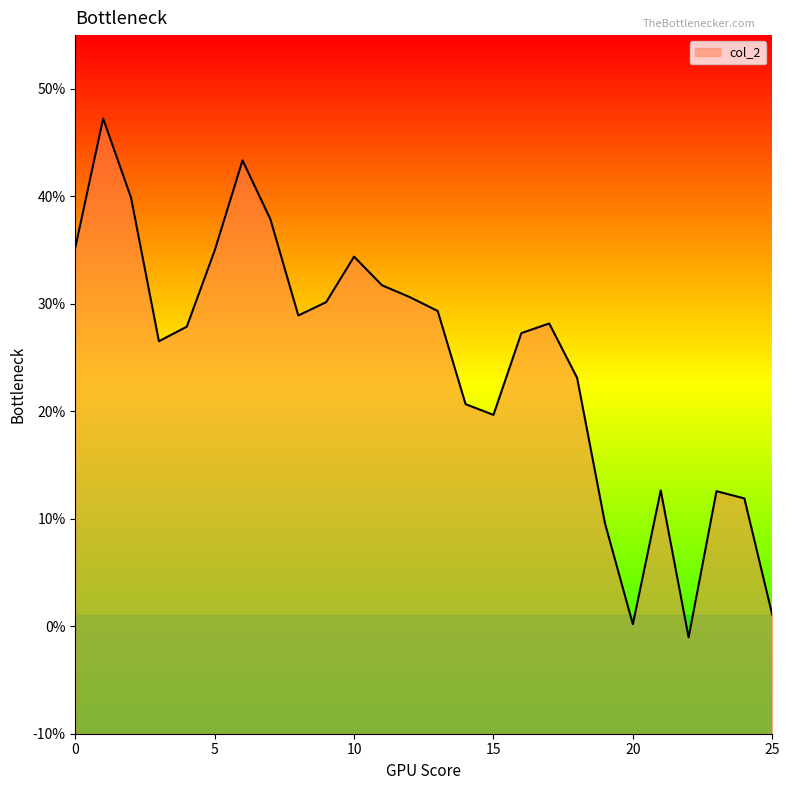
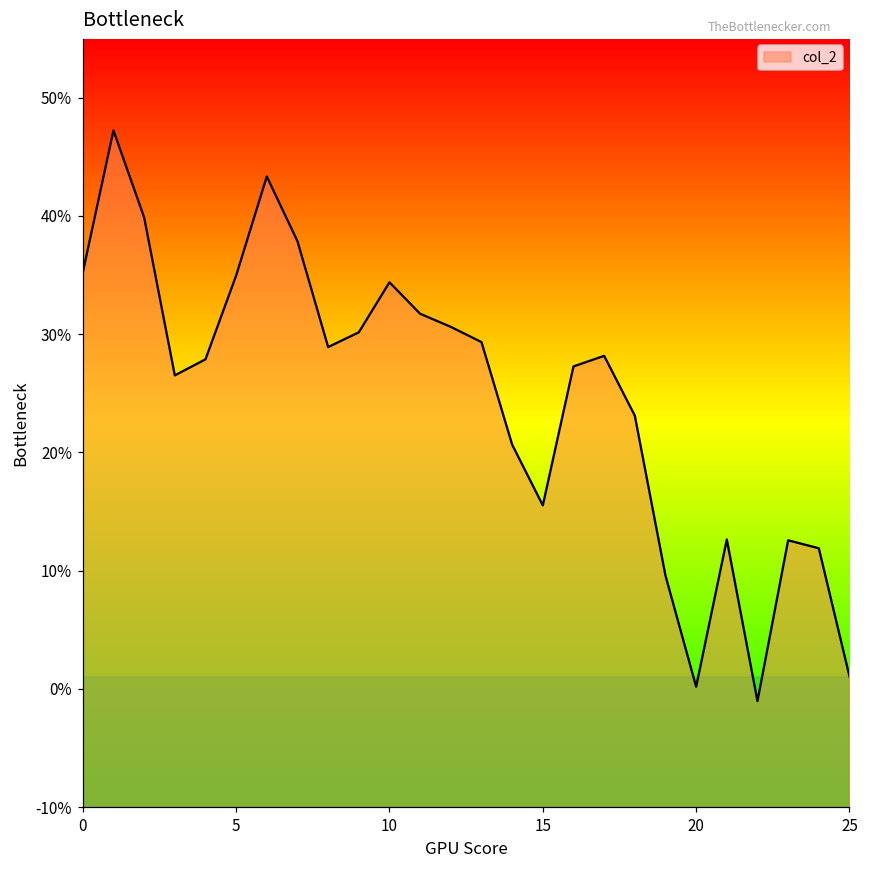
  {
    "0": "35.2%",
    "5": "35.0%",
    "10": "34.4%",
-   "15": "19.7%",
+   "15": "15.5%",
    "20": "0.2%",
    "25": "1.1%"
  }
